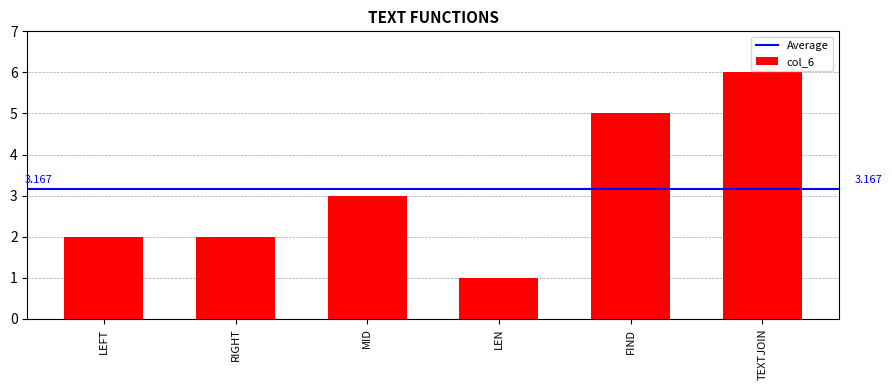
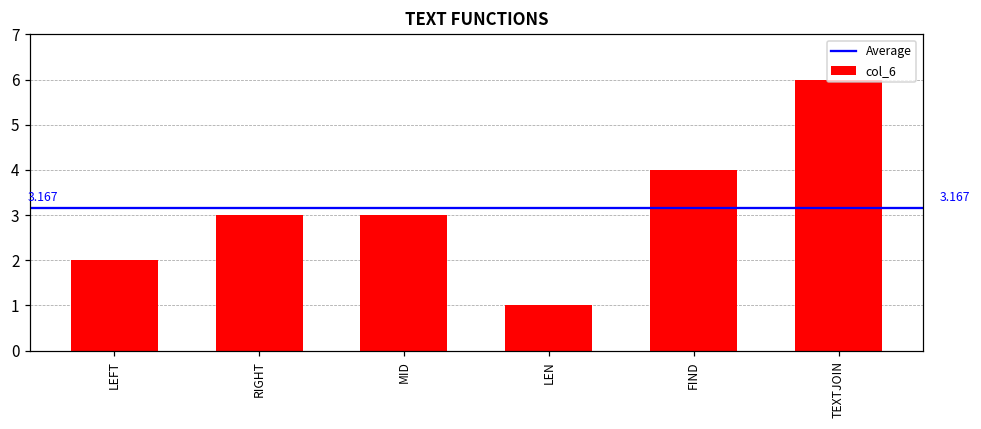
  {
    "LEFT": 2,
-   "RIGHT": 2,
+   "RIGHT": 3,
    "MID": 3,
    "LEN": 1,
-   "FIND": 5,
+   "FIND": 4,
    "TEXTJOIN": 6
  }
